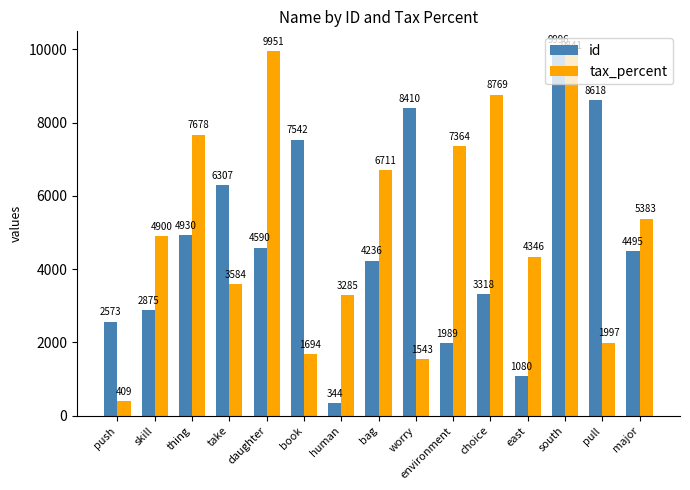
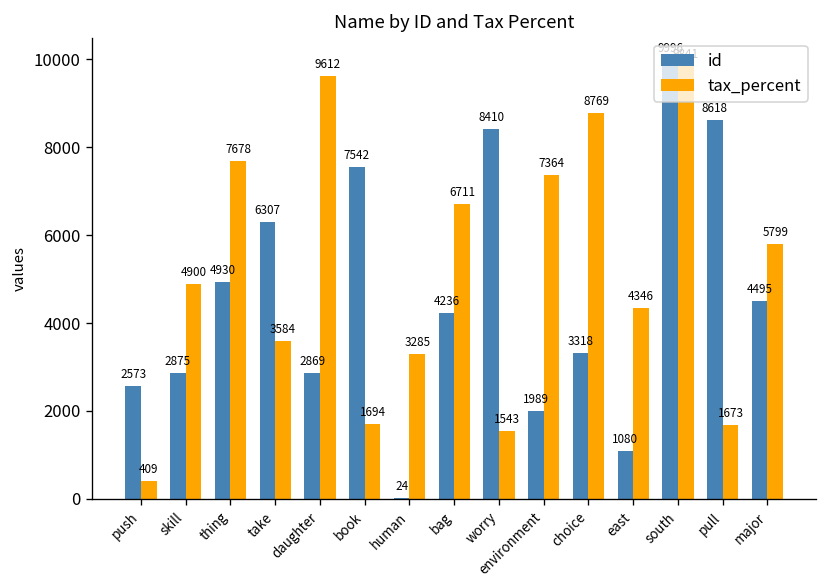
  {
    "id": {
      "push": 2573,
      "skill": 2875,
      "thing": 4930,
      "take": 6307,
-     "daughter": 4590,
+     "daughter": 2869,
      "book": 7542,
-     "human": 344,
+     "human": 24,
      "bag": 4236,
      "worry": 8410,
      "environment": 1989,
      "choice": 3318,
      "east": 1080,
      "pull": 8618,
      "major": 4495
    },
    "tax_percent": {
      "push": 409,
      "skill": 4900,
      "thing": 7678,
      "take": 3584,
-     "daughter": 9951,
+     "daughter": 9612,
      "book": 1694,
      "human": 3285,
      "bag": 6711,
      "worry": 1543,
      "environment": 7364,
      "choice": 8769,
      "east": 4346,
-     "pull": 1997,
-     "major": 5383
+     "pull": 1673,
+     "major": 5799
    }
  }
